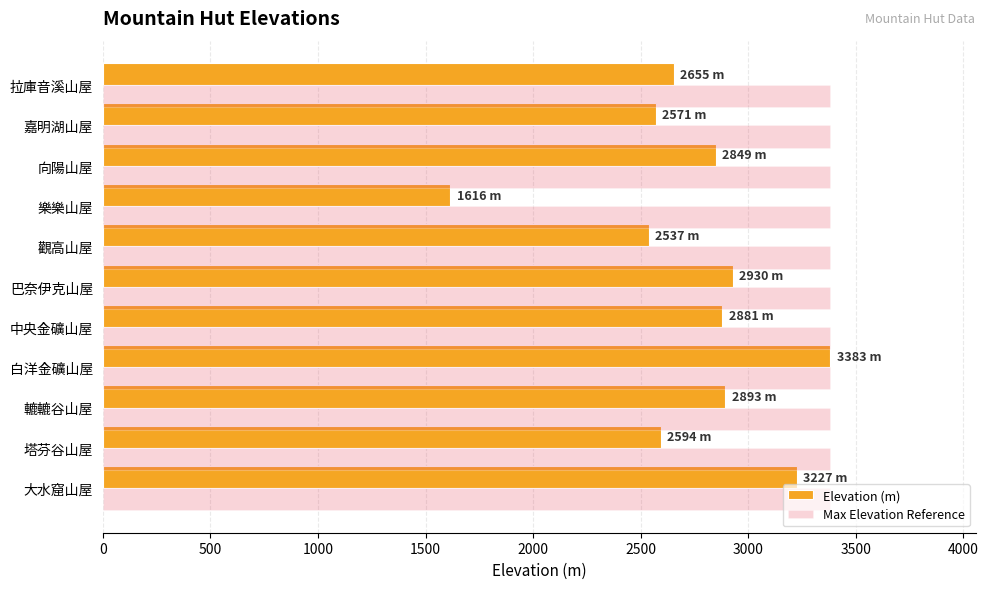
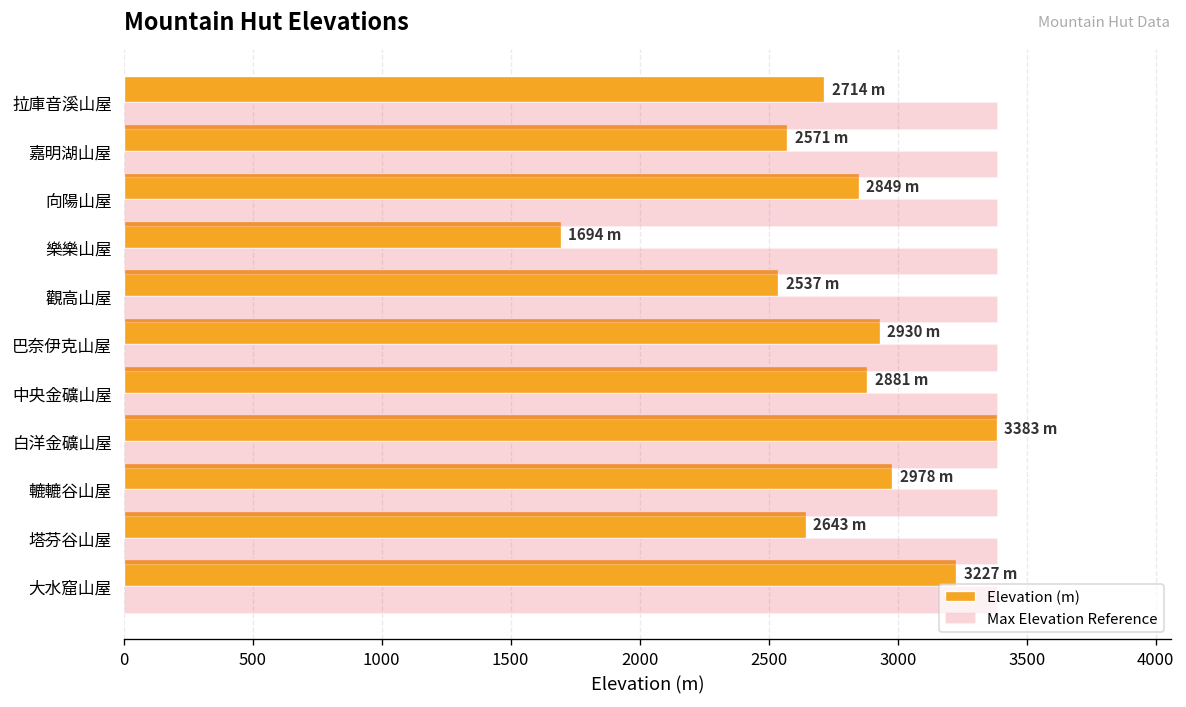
  {
    "Elevation (m)": {
-     "拉庫音溪山屋": 2655,
+     "拉庫音溪山屋": 2714,
      "嘉明湖山屋": 2571,
      "向陽山屋": 2849,
-     "樂樂山屋": 1616,
+     "樂樂山屋": 1694,
      "觀高山屋": 2537,
      "巴奈伊克山屋": 2930,
      "中央金礦山屋": 2881,
      "白洋金礦山屋": 3383,
-     "轆轆谷山屋": 2893,
-     "塔芬谷山屋": 2594,
+     "轆轆谷山屋": 2978,
+     "塔芬谷山屋": 2643,
      "大水窟山屋": 3227
    },
    "Max Elevation Reference": {
      "拉庫音溪山屋": 3380,
      "嘉明湖山屋": 3380,
      "向陽山屋": 3380,
      "樂樂山屋": 3380,
      "觀高山屋": 3380,
      "巴奈伊克山屋": 3380,
      "轆轆谷山屋": 3380,
      "塔芬谷山屋": 3380
    }
  }
